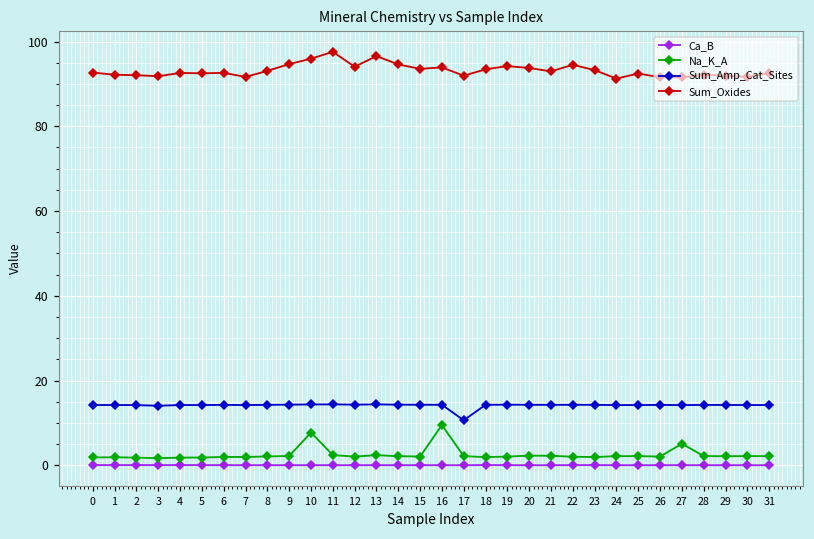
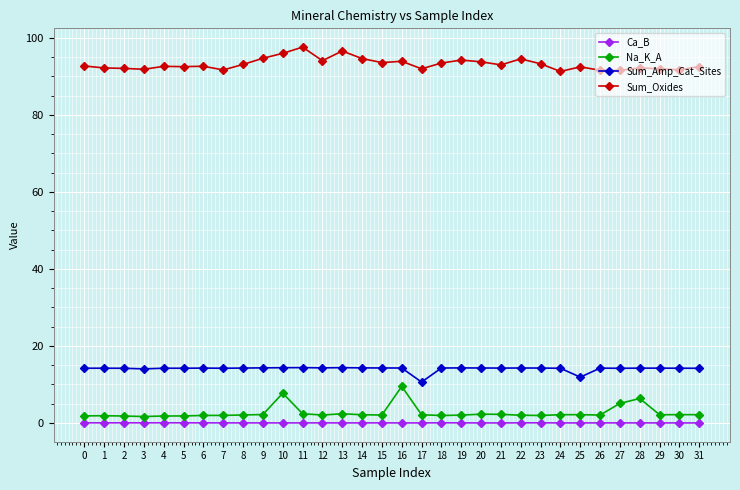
  {
    "Ca_B": {
      "0": 0,
      "1": 0,
      "2": 0,
      "3": 0,
      "4": 0,
      "5": 0,
      "6": 0,
      "7": 0,
      "8": 0,
      "9": 0,
      "10": 0,
      "11": 0,
      "12": 0,
      "13": 0,
      "14": 0,
      "15": 0,
      "16": 0,
      "17": 0,
      "18": 0,
      "19": 0,
      "20": 0,
      "21": 0,
      "22": 0,
      "23": 0,
      "24": 0,
      "25": 0,
      "26": 0,
      "27": 0,
      "28": 0,
      "29": 0,
      "30": 0,
      "31": 0
    },
    "Na_K_A": {
      "0": 2,
      "1": 2,
      "2": 2,
      "3": 2,
      "4": 2,
      "5": 2,
      "6": 2,
      "7": 2,
      "8": 2,
      "9": 2,
      "10": 8,
      "11": 2,
      "12": 2,
      "13": 2,
      "14": 2,
      "15": 2,
      "16": 9,
      "17": 2,
      "18": 2,
      "19": 2,
      "20": 2,
      "21": 2,
      "22": 2,
      "23": 2,
      "24": 2,
      "25": 2,
      "26": 2,
      "27": 5,
-     "28": 2,
+     "28": 6,
      "29": 2,
      "30": 2,
      "31": 2
    },
    "Sum_Amp_Cat_Sites": {
      "0": 14,
      "1": 14,
      "2": 14,
      "3": 14,
      "4": 14,
      "5": 14,
      "6": 14,
      "7": 14,
      "8": 14,
      "9": 14,
      "10": 14,
      "11": 14,
      "12": 14,
      "13": 14,
      "14": 14,
      "15": 14,
      "16": 14,
      "17": 11,
      "18": 14,
      "19": 14,
      "20": 14,
      "21": 14,
      "22": 14,
      "23": 14,
      "24": 14,
-     "25": 14,
+     "25": 12,
      "26": 14,
      "27": 14,
      "28": 14,
      "29": 14,
      "30": 14,
      "31": 14
    },
    "Sum_Oxides": {
      "0": 93,
      "1": 92,
      "2": 92,
      "3": 92,
      "4": 93,
      "5": 93,
      "6": 93,
      "7": 92,
      "8": 93,
      "9": 95,
      "10": 96,
      "11": 98,
      "12": 94,
      "13": 97,
      "14": 95,
      "15": 94,
      "16": 94,
      "17": 92,
      "18": 93,
      "19": 94,
      "20": 94,
      "21": 93,
      "22": 95,
      "23": 93,
      "24": 91,
      "25": 92
    }
  }
